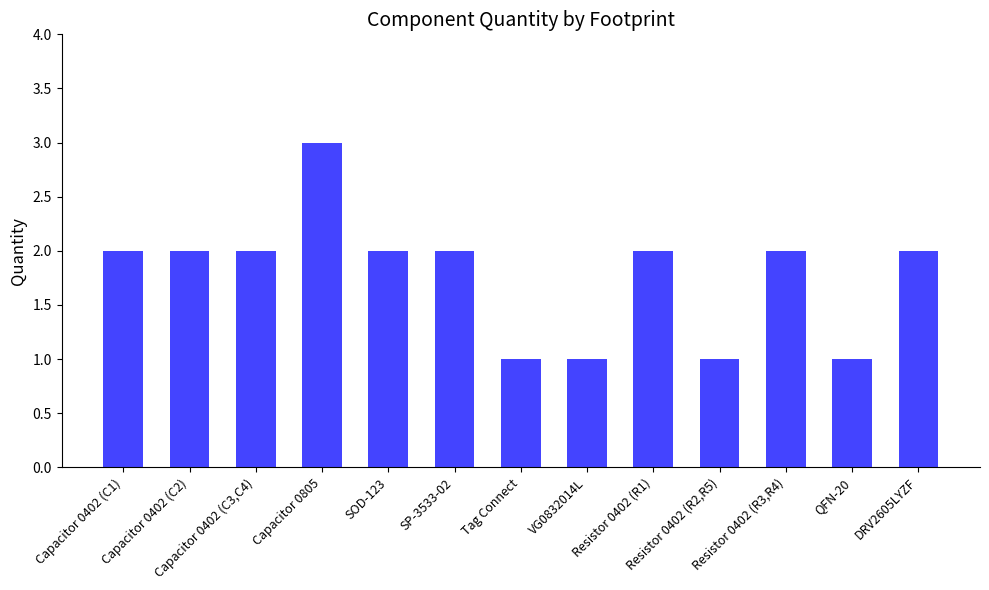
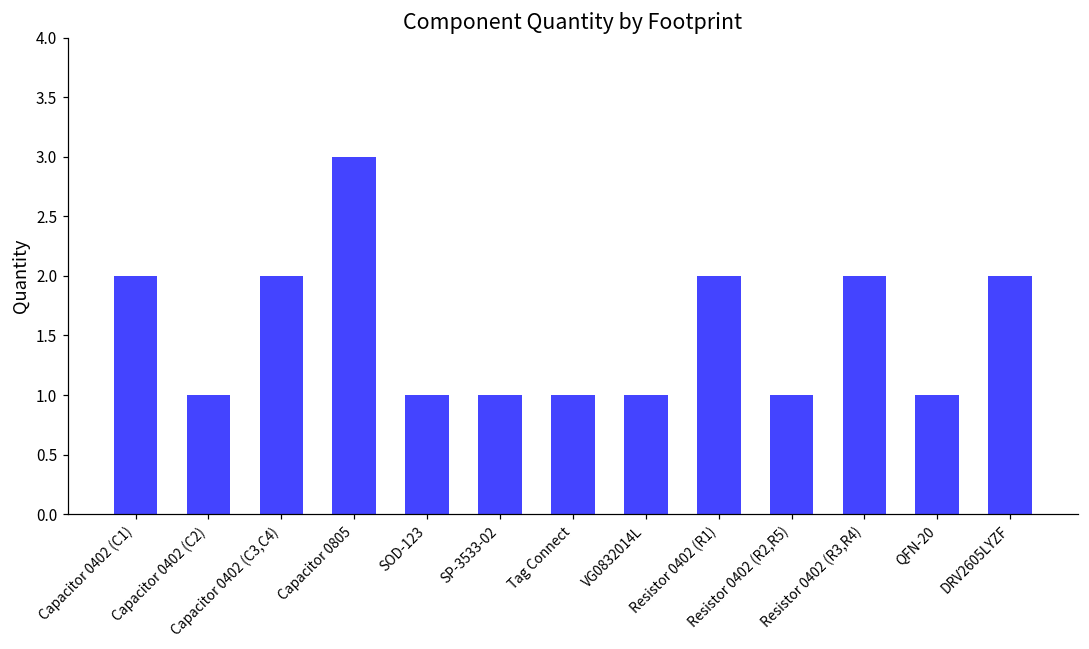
  {
    "Capacitor 0402 (C1)": 2,
-   "Capacitor 0402 (C2)": 2,
+   "Capacitor 0402 (C2)": 1,
    "Capacitor 0402 (C3,C4)": 2,
    "Capacitor 0805": 3,
-   "SOD-123": 2,
-   "SP-3533-02": 2,
+   "SOD-123": 1,
+   "SP-3533-02": 1,
    "Tag Connect": 1,
    "VG0832014L": 1,
    "Resistor 0402 (R1)": 2,
    "Resistor 0402 (R2,R5)": 1,
    "Resistor 0402 (R3,R4)": 2,
    "QFN-20": 1,
    "DRV2605LYZF": 2
  }
